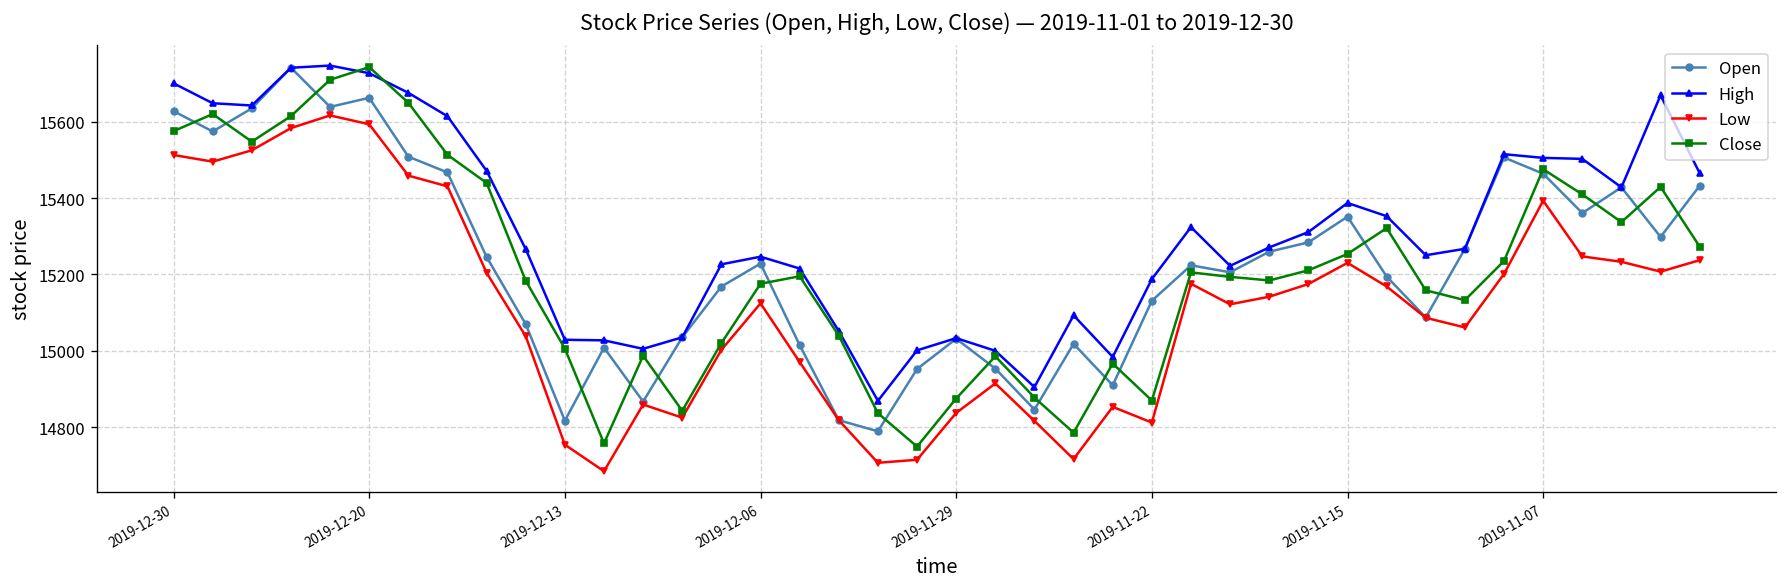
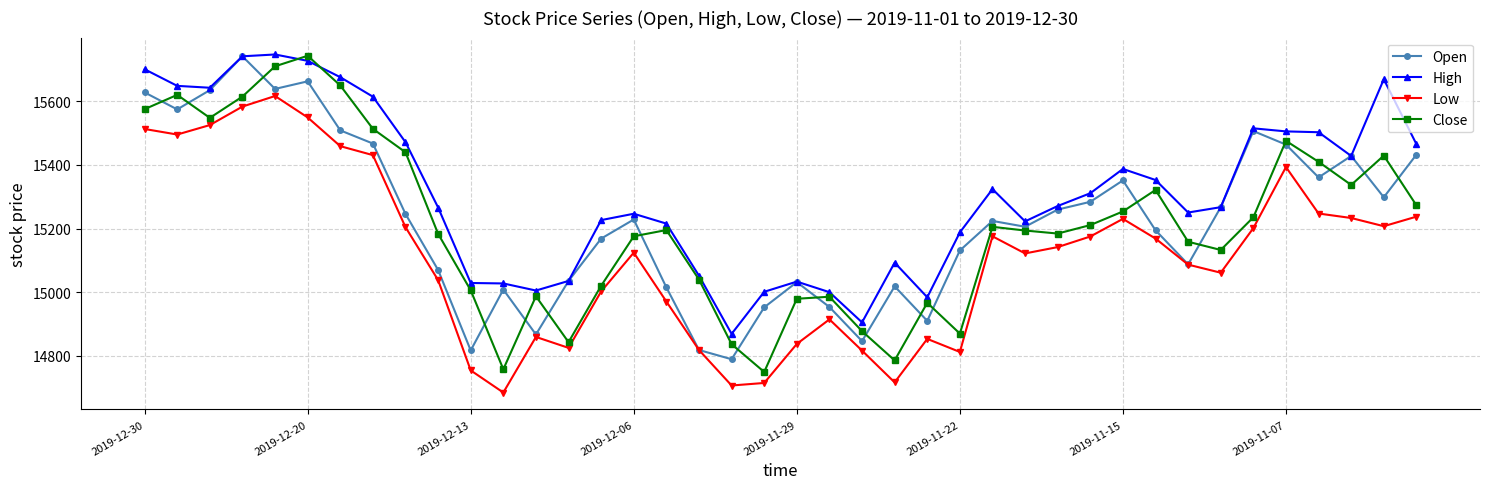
  {
    "Open": {
      "2019-12-30": 15630,
      "2019-12-20": 15660,
      "2019-12-13": 14820,
      "2019-12-06": 15230,
      "2019-11-22": 15130,
      "2019-11-15": 15350,
      "2019-11-07": 15460
    },
    "High": {
      "2019-12-30": 15700,
      "2019-12-20": 15730,
      "2019-12-13": 15030,
      "2019-12-06": 15250,
      "2019-11-22": 15190,
      "2019-11-15": 15390,
      "2019-11-07": 15510
    },
    "Low": {
      "2019-12-30": 15510,
-     "2019-12-20": 15590,
+     "2019-12-20": 15550,
      "2019-12-13": 14750,
      "2019-12-06": 15120,
      "2019-11-29": 14840,
      "2019-11-22": 14810,
      "2019-11-15": 15230,
      "2019-11-07": 15390
    },
    "Close": {
      "2019-12-30": 15580,
      "2019-12-20": 15740,
      "2019-12-13": 15010,
      "2019-12-06": 15180,
-     "2019-11-29": 14880,
+     "2019-11-29": 14980,
      "2019-11-22": 14870,
      "2019-11-15": 15250,
      "2019-11-07": 15480
    }
  }
